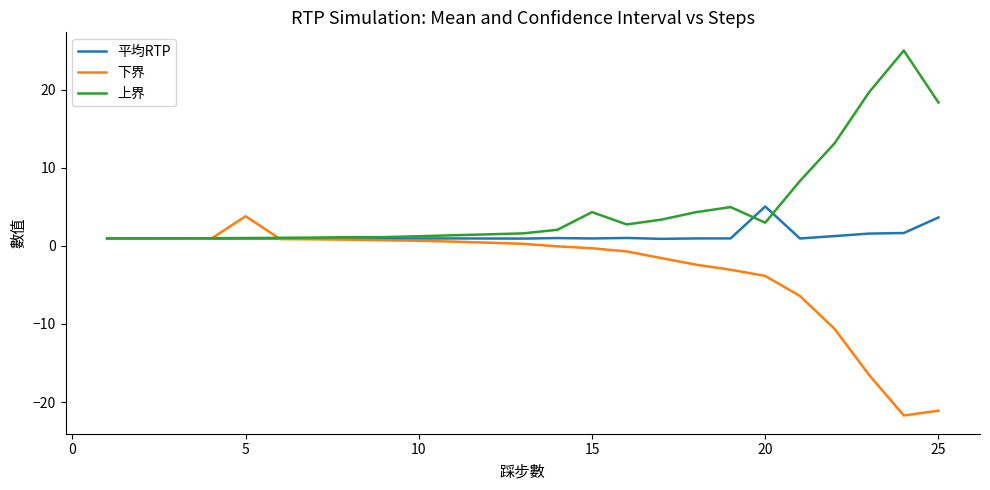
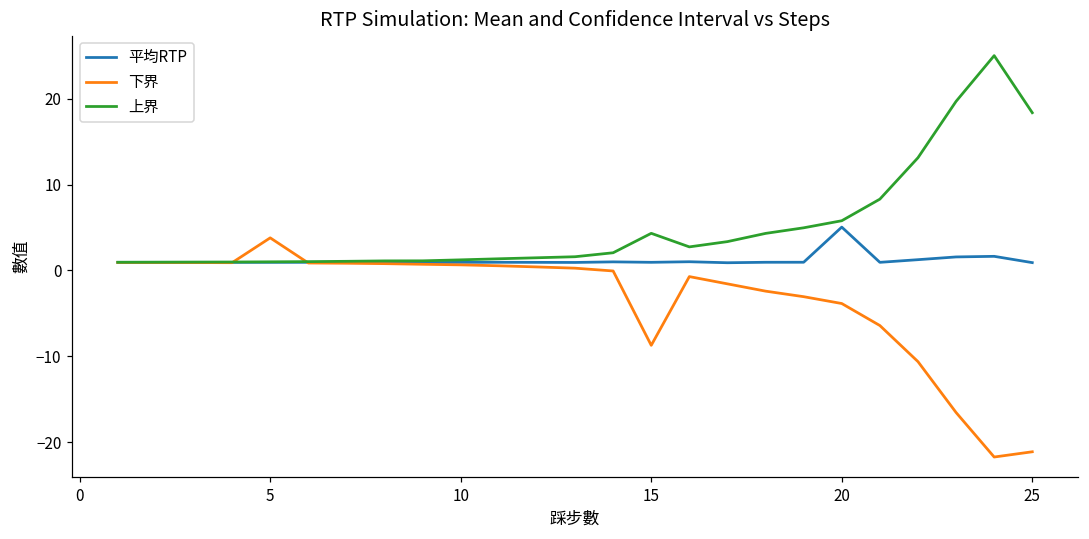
  {
    "平均RTP": {
      "15": 1,
      "20": 5,
-     "25": 4
+     "25": 1
    },
    "下界": {
      "5": 4,
-     "15": 0,
+     "15": -9,
      "20": -4,
      "25": -21
    },
    "上界": {
      "15": 4,
-     "20": 3,
+     "20": 6,
      "25": 18
    }
  }
